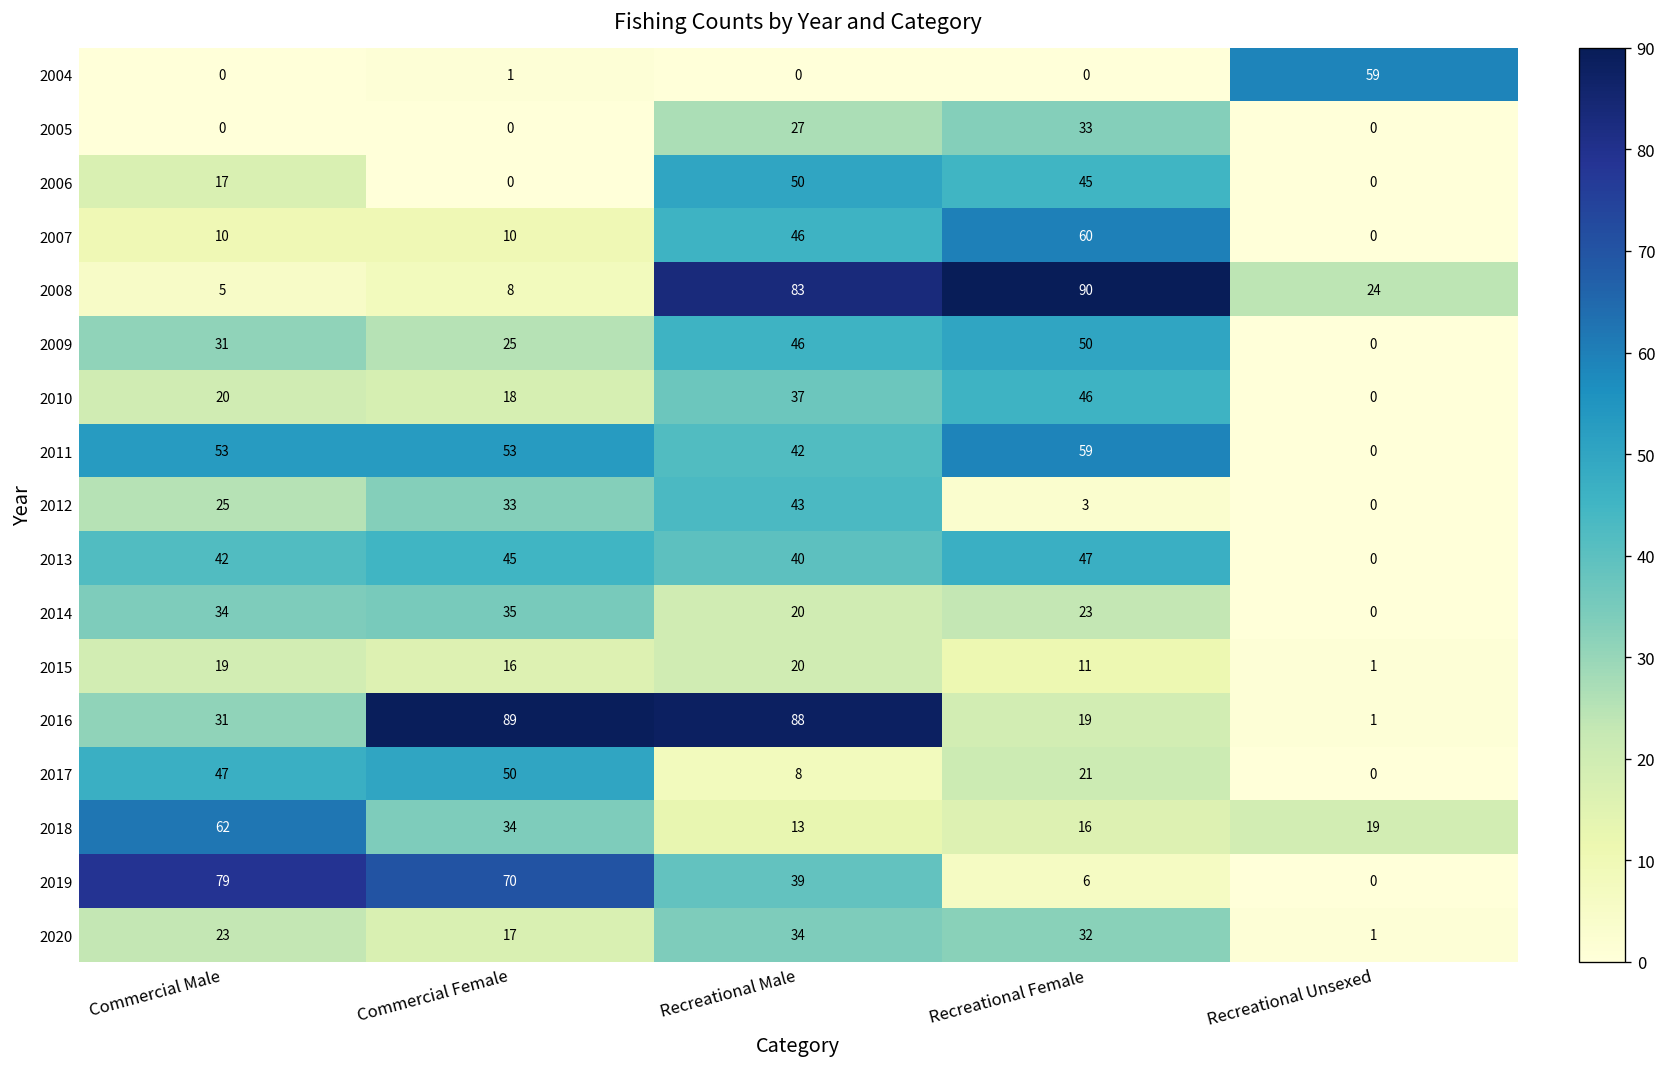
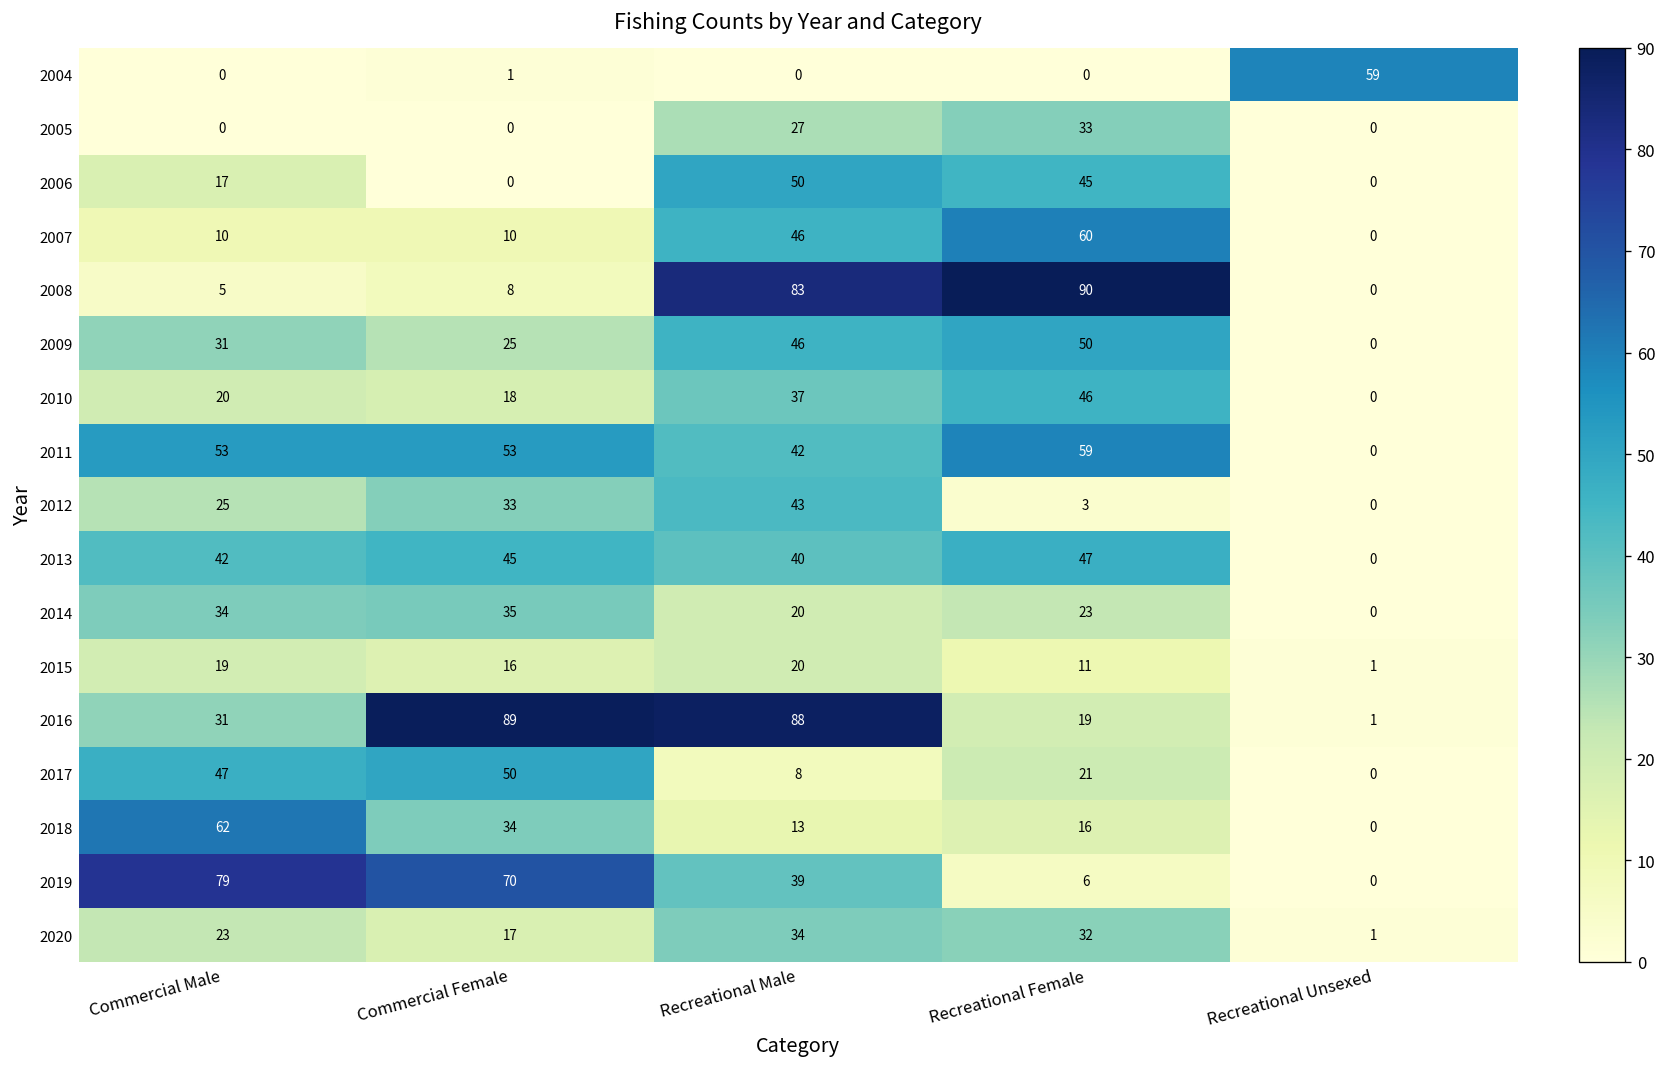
  {
    "2004": {
      "Commercial Male": 0,
      "Commercial Female": 1,
      "Recreational Male": 0,
      "Recreational Female": 0,
      "Recreational Unsexed": 59
    },
    "2005": {
      "Commercial Male": 0,
      "Commercial Female": 0,
      "Recreational Male": 27,
      "Recreational Female": 33,
      "Recreational Unsexed": 0
    },
    "2006": {
      "Commercial Male": 17,
      "Commercial Female": 0,
      "Recreational Male": 50,
      "Recreational Female": 45,
      "Recreational Unsexed": 0
    },
    "2007": {
      "Commercial Male": 10,
      "Commercial Female": 10,
      "Recreational Male": 46,
      "Recreational Female": 60,
      "Recreational Unsexed": 0
    },
    "2008": {
      "Commercial Male": 5,
      "Commercial Female": 8,
      "Recreational Male": 83,
      "Recreational Female": 90,
-     "Recreational Unsexed": 24
+     "Recreational Unsexed": 0
    },
    "2009": {
      "Commercial Male": 31,
      "Commercial Female": 25,
      "Recreational Male": 46,
      "Recreational Female": 50,
      "Recreational Unsexed": 0
    },
    "2010": {
      "Commercial Male": 20,
      "Commercial Female": 18,
      "Recreational Male": 37,
      "Recreational Female": 46,
      "Recreational Unsexed": 0
    },
    "2011": {
      "Commercial Male": 53,
      "Commercial Female": 53,
      "Recreational Male": 42,
      "Recreational Female": 59,
      "Recreational Unsexed": 0
    },
    "2012": {
      "Commercial Male": 25,
      "Commercial Female": 33,
      "Recreational Male": 43,
      "Recreational Female": 3,
      "Recreational Unsexed": 0
    },
    "2013": {
      "Commercial Male": 42,
      "Commercial Female": 45,
      "Recreational Male": 40,
      "Recreational Female": 47,
      "Recreational Unsexed": 0
    },
    "2014": {
      "Commercial Male": 34,
      "Commercial Female": 35,
      "Recreational Male": 20,
      "Recreational Female": 23,
      "Recreational Unsexed": 0
    },
    "2015": {
      "Commercial Male": 19,
      "Commercial Female": 16,
      "Recreational Male": 20,
      "Recreational Female": 11,
      "Recreational Unsexed": 1
    },
    "2016": {
      "Commercial Male": 31,
      "Commercial Female": 89,
      "Recreational Male": 88,
      "Recreational Female": 19,
      "Recreational Unsexed": 1
    },
    "2017": {
      "Commercial Male": 47,
      "Commercial Female": 50,
      "Recreational Male": 8,
      "Recreational Female": 21,
      "Recreational Unsexed": 0
    },
    "2018": {
      "Commercial Male": 62,
      "Commercial Female": 34,
      "Recreational Male": 13,
      "Recreational Female": 16,
-     "Recreational Unsexed": 19
+     "Recreational Unsexed": 0
    },
    "2019": {
      "Commercial Male": 79,
      "Commercial Female": 70,
      "Recreational Male": 39,
      "Recreational Female": 6,
      "Recreational Unsexed": 0
    },
    "2020": {
      "Commercial Male": 23,
      "Commercial Female": 17,
      "Recreational Male": 34,
      "Recreational Female": 32,
      "Recreational Unsexed": 1
    }
  }
